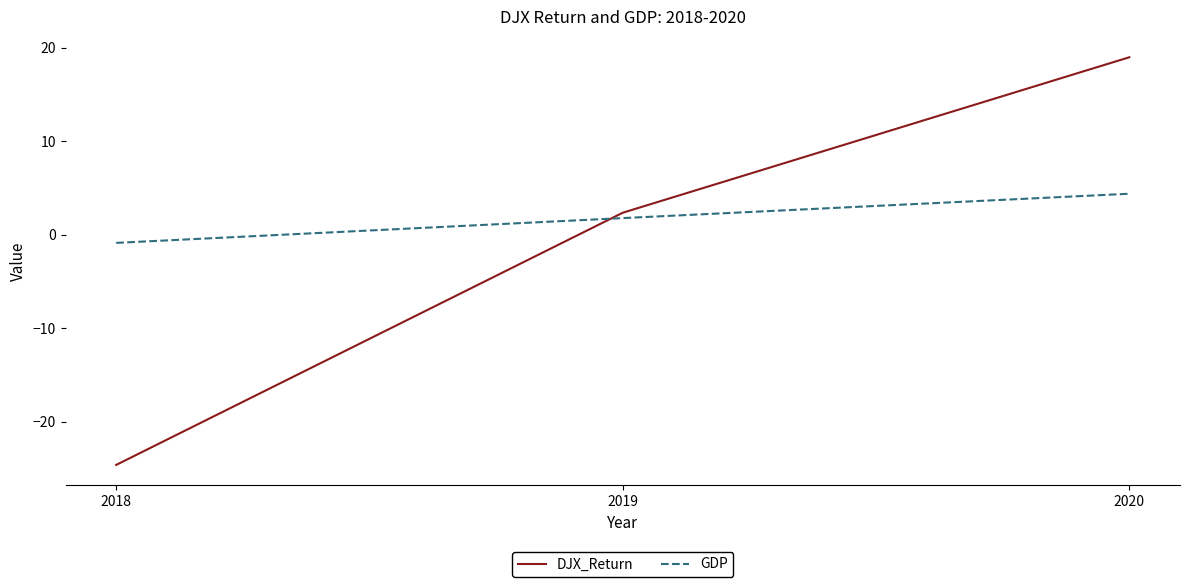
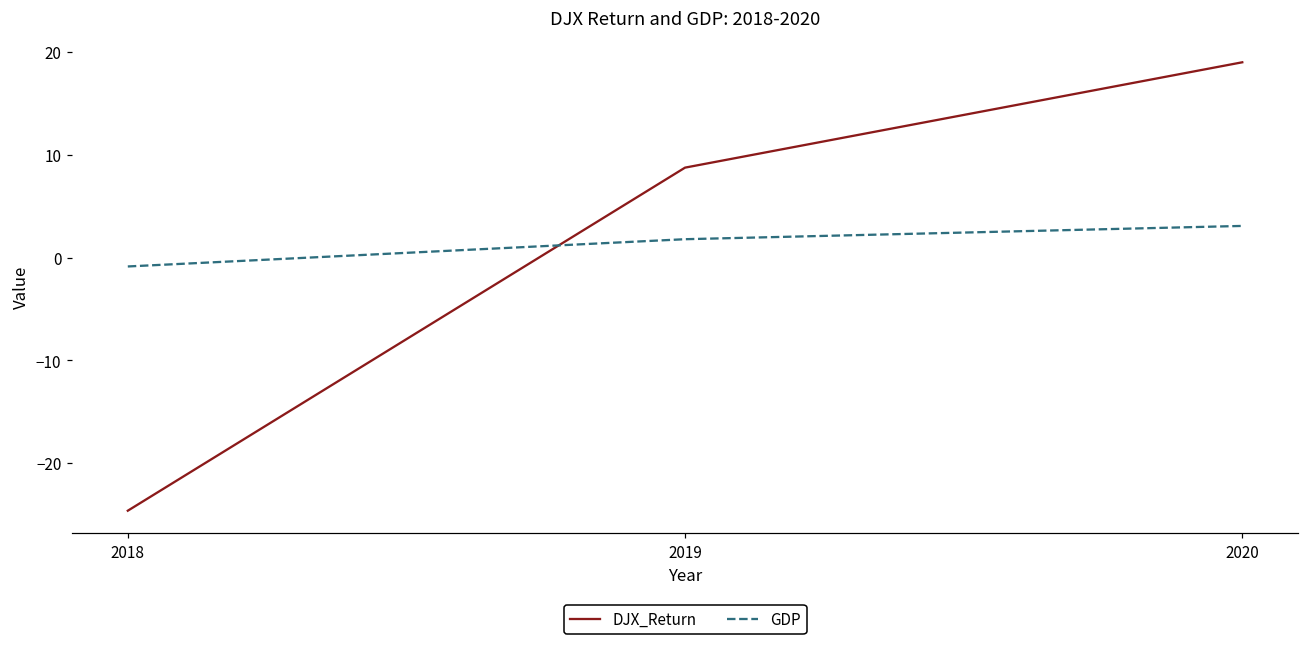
  {
    "DJX_Return": {
      "2018": -25,
-     "2019": 2,
+     "2019": 9,
      "2020": 19
    },
    "GDP": {
      "2018": -1,
      "2019": 2,
-     "2020": 4
+     "2020": 3
    }
  }
